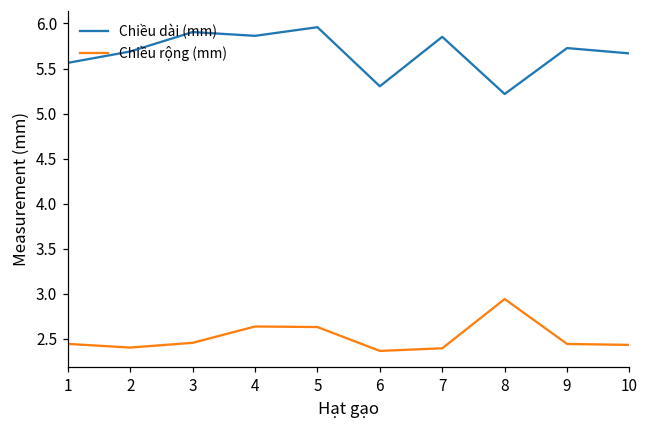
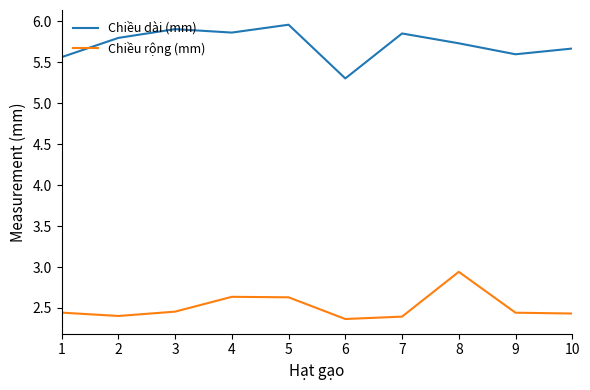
  {
    "Chiều dài (mm)": {
      "1": 5.6,
-     "2": 5.7,
+     "2": 5.8,
      "3": 5.9,
      "4": 5.9,
      "5": 6.0,
      "6": 5.3,
      "7": 5.9,
-     "8": 5.2,
-     "9": 5.7,
+     "8": 5.7,
+     "9": 5.6,
      "10": 5.7
    },
    "Chiều rộng (mm)": {
      "1": 2.4,
      "2": 2.4,
      "3": 2.5,
      "4": 2.6,
      "5": 2.6,
      "6": 2.4,
      "7": 2.4,
      "8": 2.9,
      "9": 2.4,
      "10": 2.4
    }
  }
